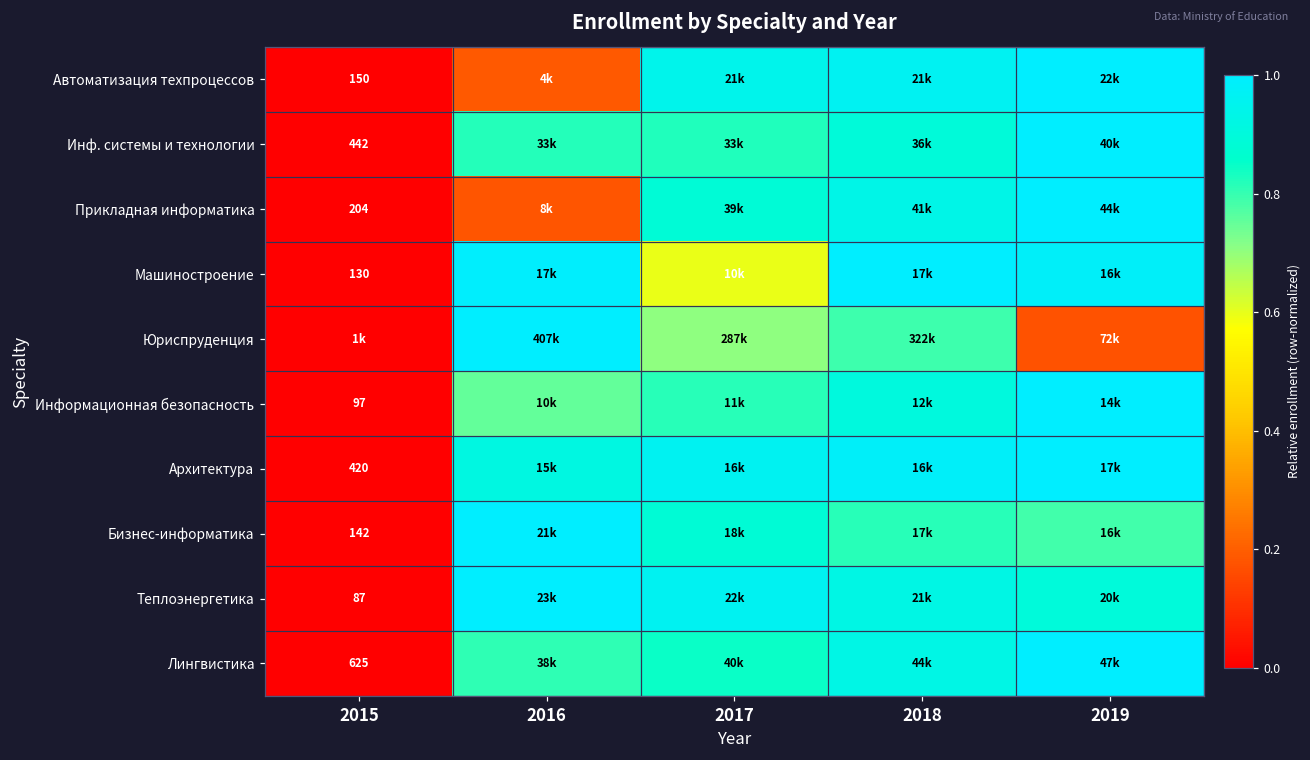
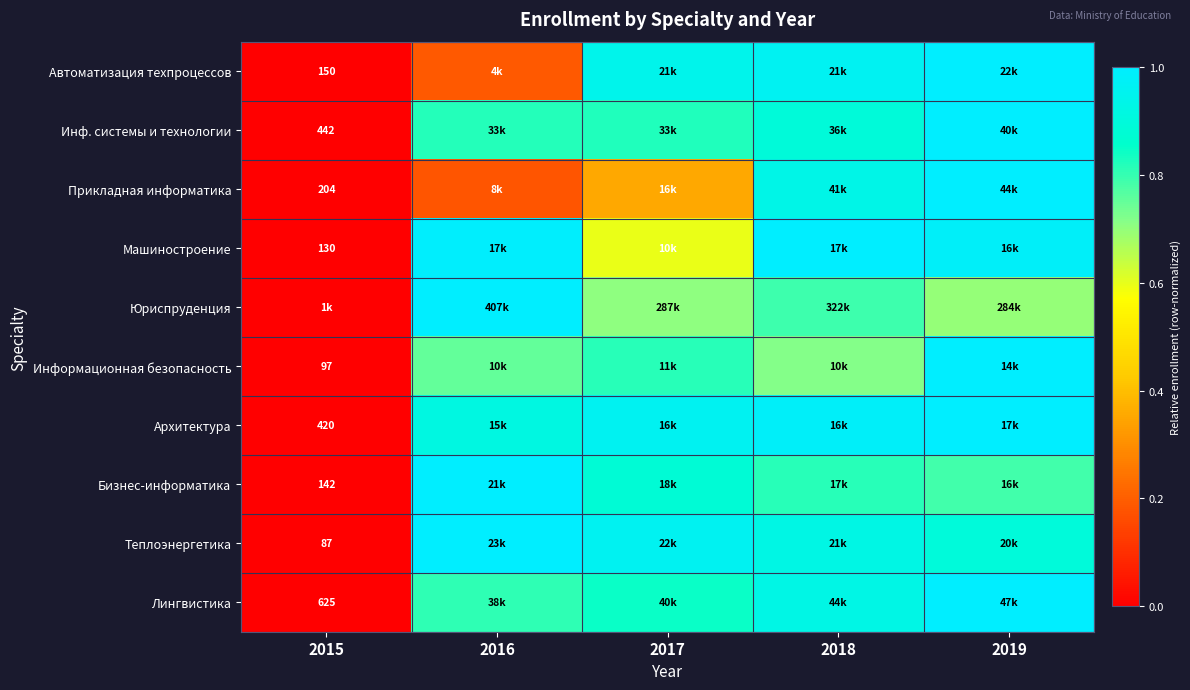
  {
    "Автоматизация техпроцессов": {
      "2015": "150",
      "2016": "4k",
      "2017": "21k",
      "2018": "21k",
      "2019": "22k"
    },
    "Инф. системы и технологии": {
      "2015": "442",
      "2016": "33k",
      "2017": "33k",
      "2018": "36k",
      "2019": "40k"
    },
    "Прикладная информатика": {
      "2015": "204",
      "2016": "8k",
-     "2017": "39k",
+     "2017": "16k",
      "2018": "41k",
      "2019": "44k"
    },
    "Машиностроение": {
      "2015": "130",
      "2016": "17k",
      "2017": "10k",
      "2018": "17k",
      "2019": "16k"
    },
    "Юриспруденция": {
      "2015": "1k",
      "2016": "407k",
      "2017": "287k",
      "2018": "322k",
-     "2019": "72k"
+     "2019": "284k"
    },
    "Информационная безопасность": {
      "2015": "97",
      "2016": "10k",
      "2017": "11k",
-     "2018": "12k",
+     "2018": "10k",
      "2019": "14k"
    },
    "Архитектура": {
      "2015": "420",
      "2016": "15k",
      "2017": "16k",
      "2018": "16k",
      "2019": "17k"
    },
    "Бизнес-информатика": {
      "2015": "142",
      "2016": "21k",
      "2017": "18k",
      "2018": "17k",
      "2019": "16k"
    },
    "Теплоэнергетика": {
      "2015": "87",
      "2016": "23k",
      "2017": "22k",
      "2018": "21k",
      "2019": "20k"
    },
    "Лингвистика": {
      "2015": "625",
      "2016": "38k",
      "2017": "40k",
      "2018": "44k",
      "2019": "47k"
    }
  }
